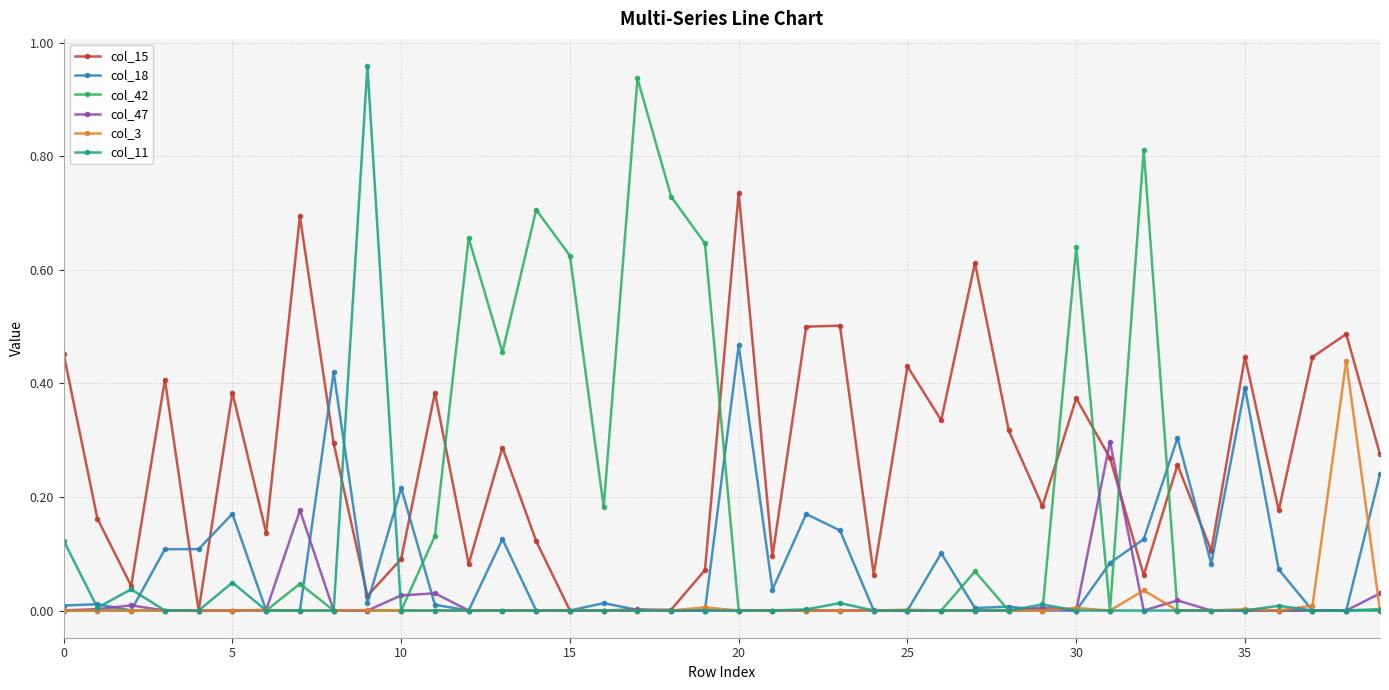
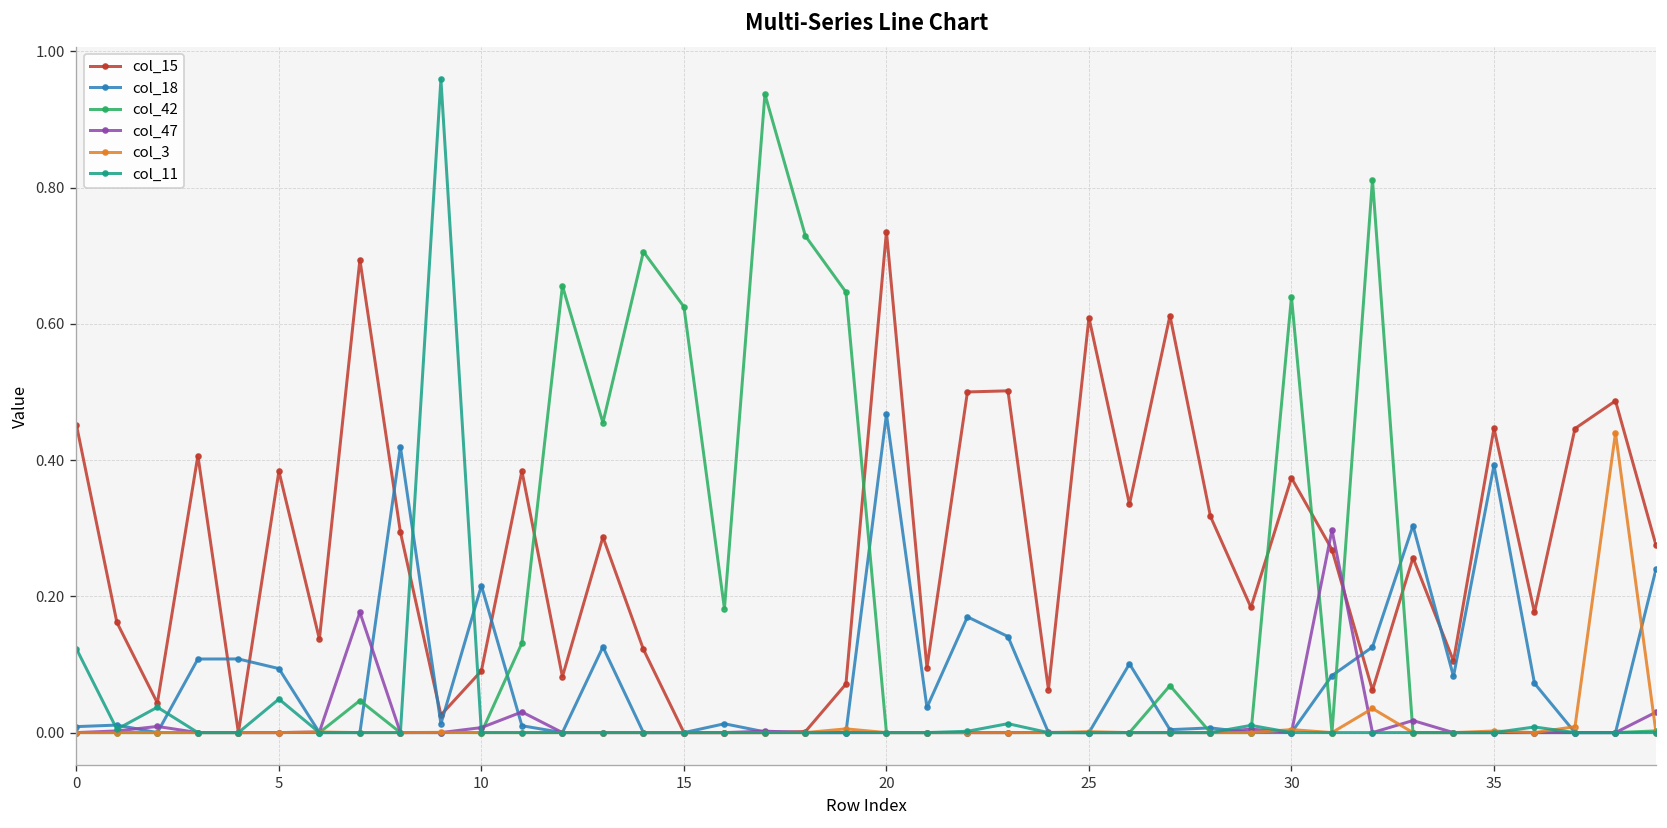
  {
    "col_15": {
      "0": 0.45,
      "5": 0.38,
      "10": 0.09,
      "20": 0.74,
-     "25": 0.43,
+     "25": 0.61,
      "30": 0.37,
      "35": 0.45
    },
    "col_18": {
      "0": 0.01,
-     "5": 0.17,
+     "5": 0.09,
      "10": 0.22,
      "20": 0.47,
      "35": 0.39
    },
    "col_47": {
-     "10": 0.03
+     "10": 0.01
    }
  }
